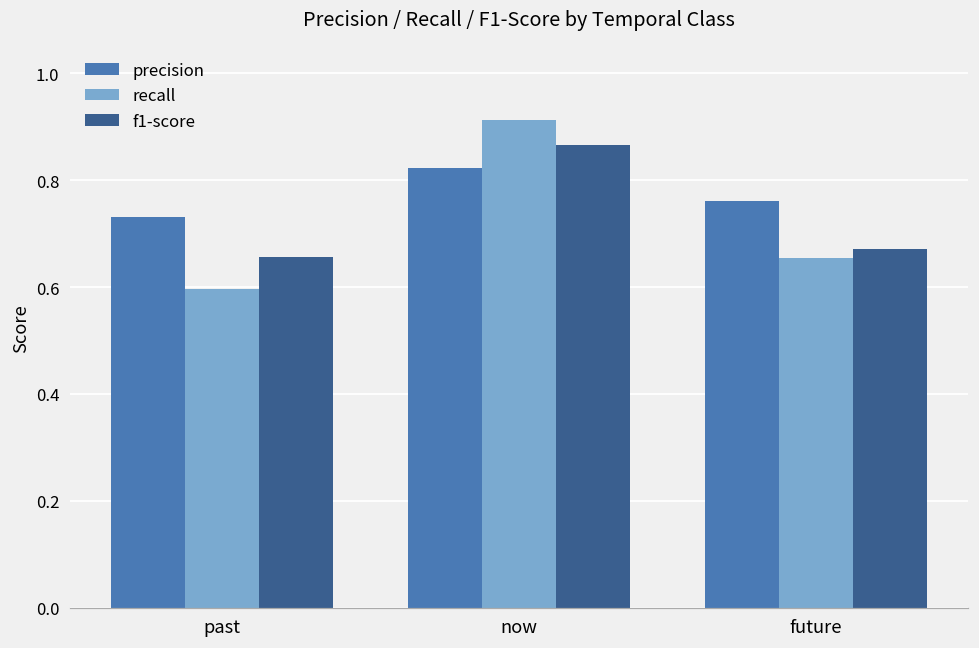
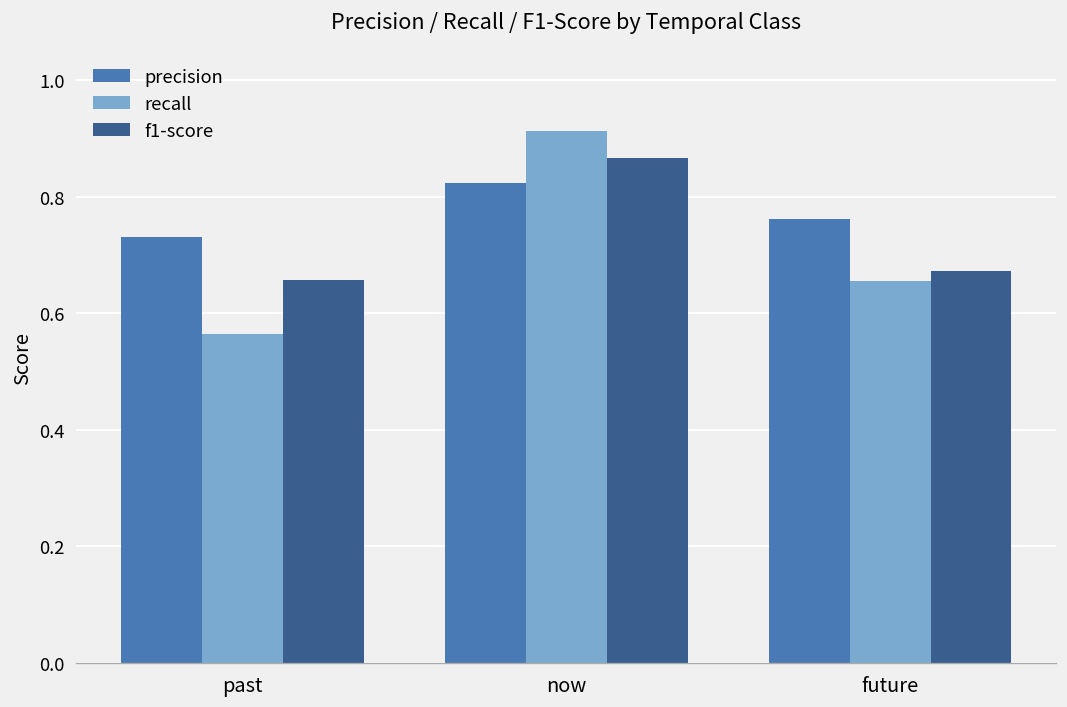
  {
    "recall": {
-     "past": 0.60,
+     "past": 0.56,
      "now": 0.91,
      "future": 0.66
    }
  }
